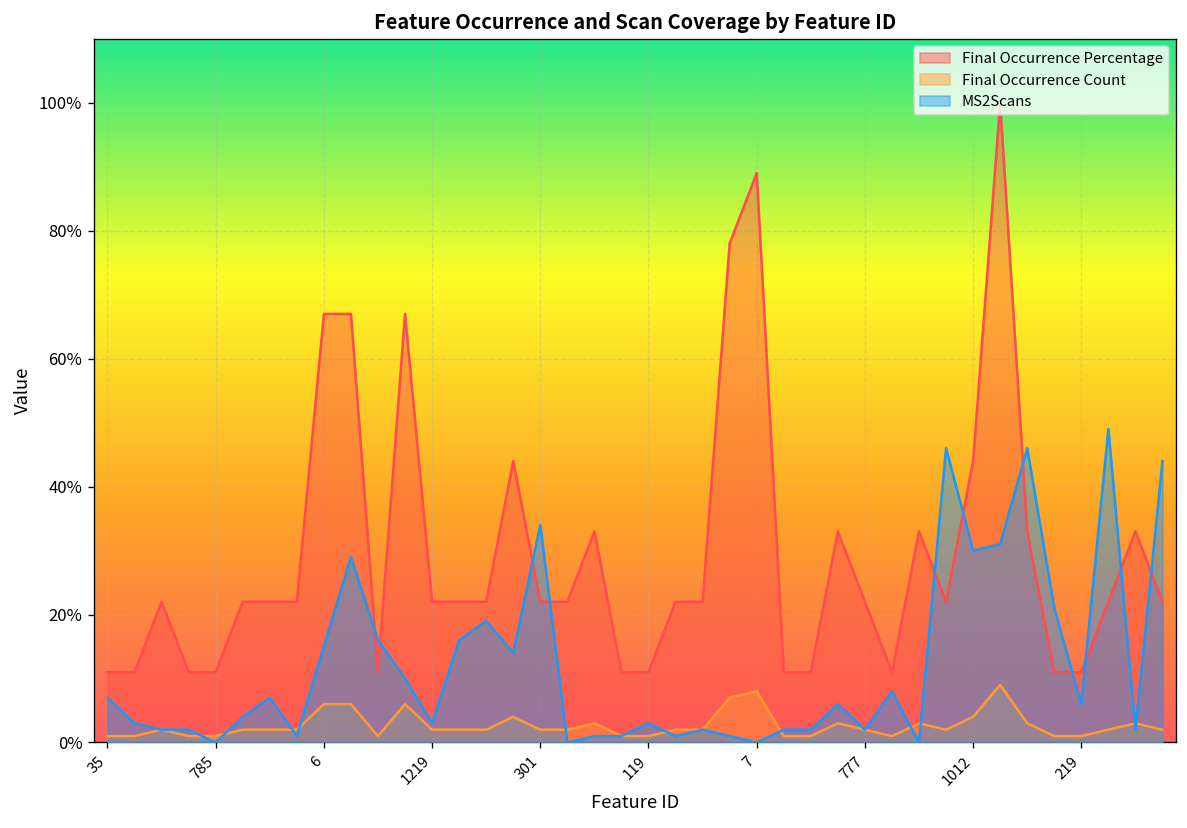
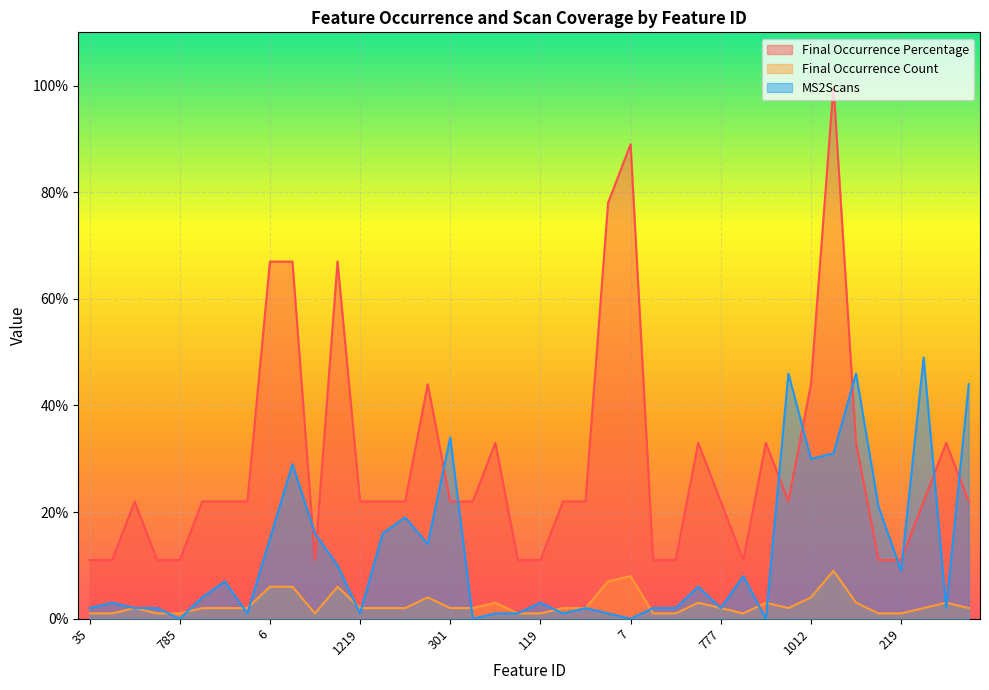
  {
    "MS2Scans": {
-     "35": "7%",
+     "35": "2%",
      "785": "0%",
      "6": "15%",
-     "1219": "3%",
+     "1219": "1%",
      "301": "34%",
      "119": "3%",
      "7": "0%",
      "1012": "30%",
-     "219": "6%"
+     "219": "9%"
    }
  }
